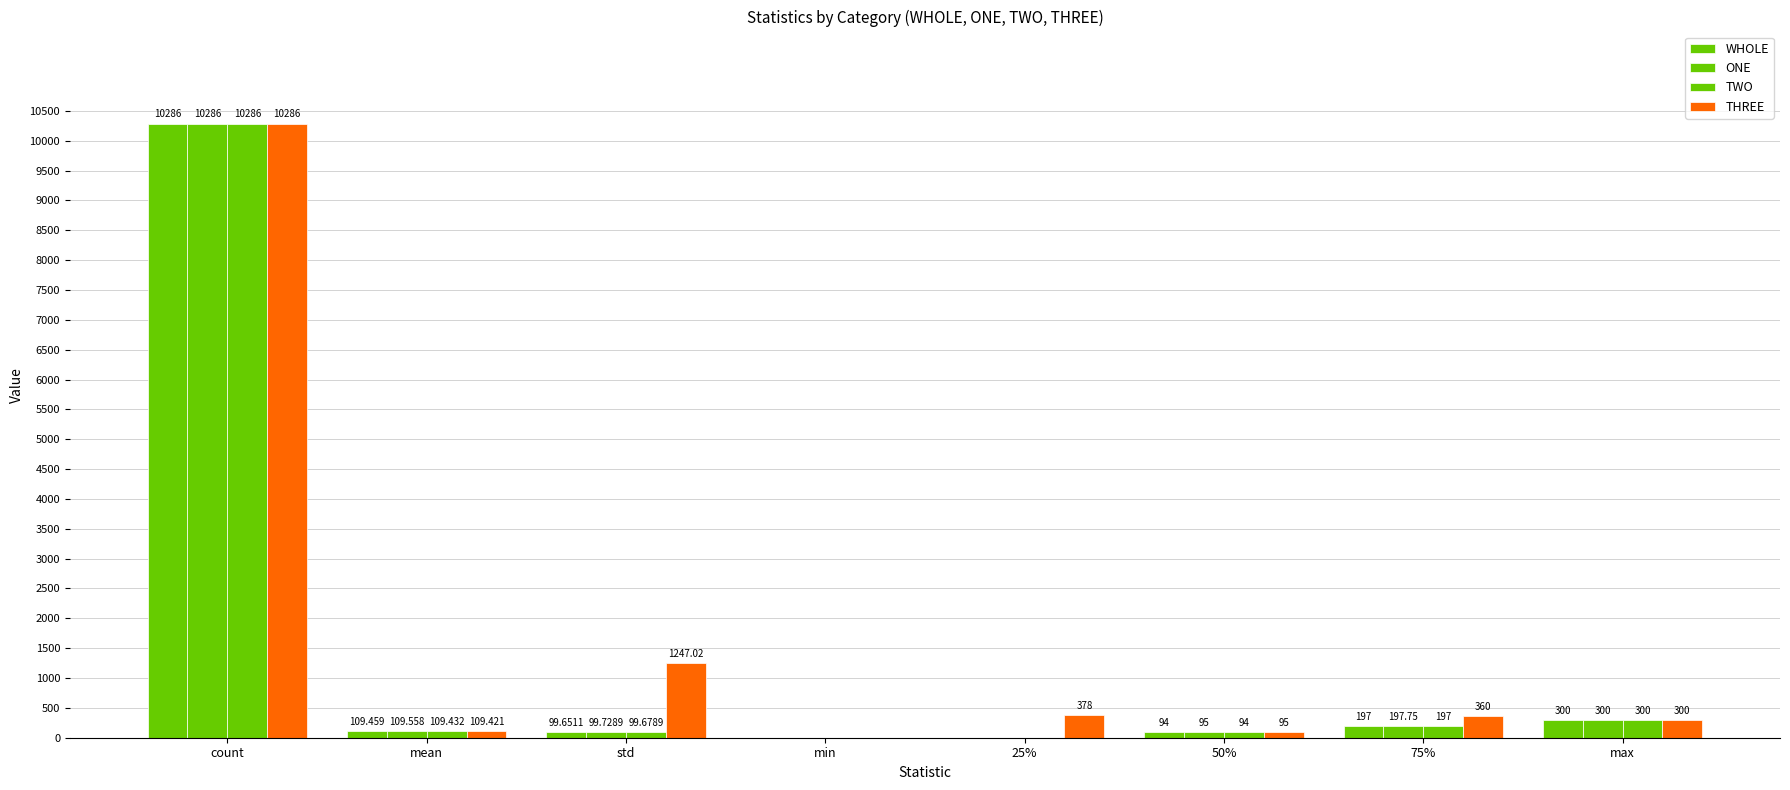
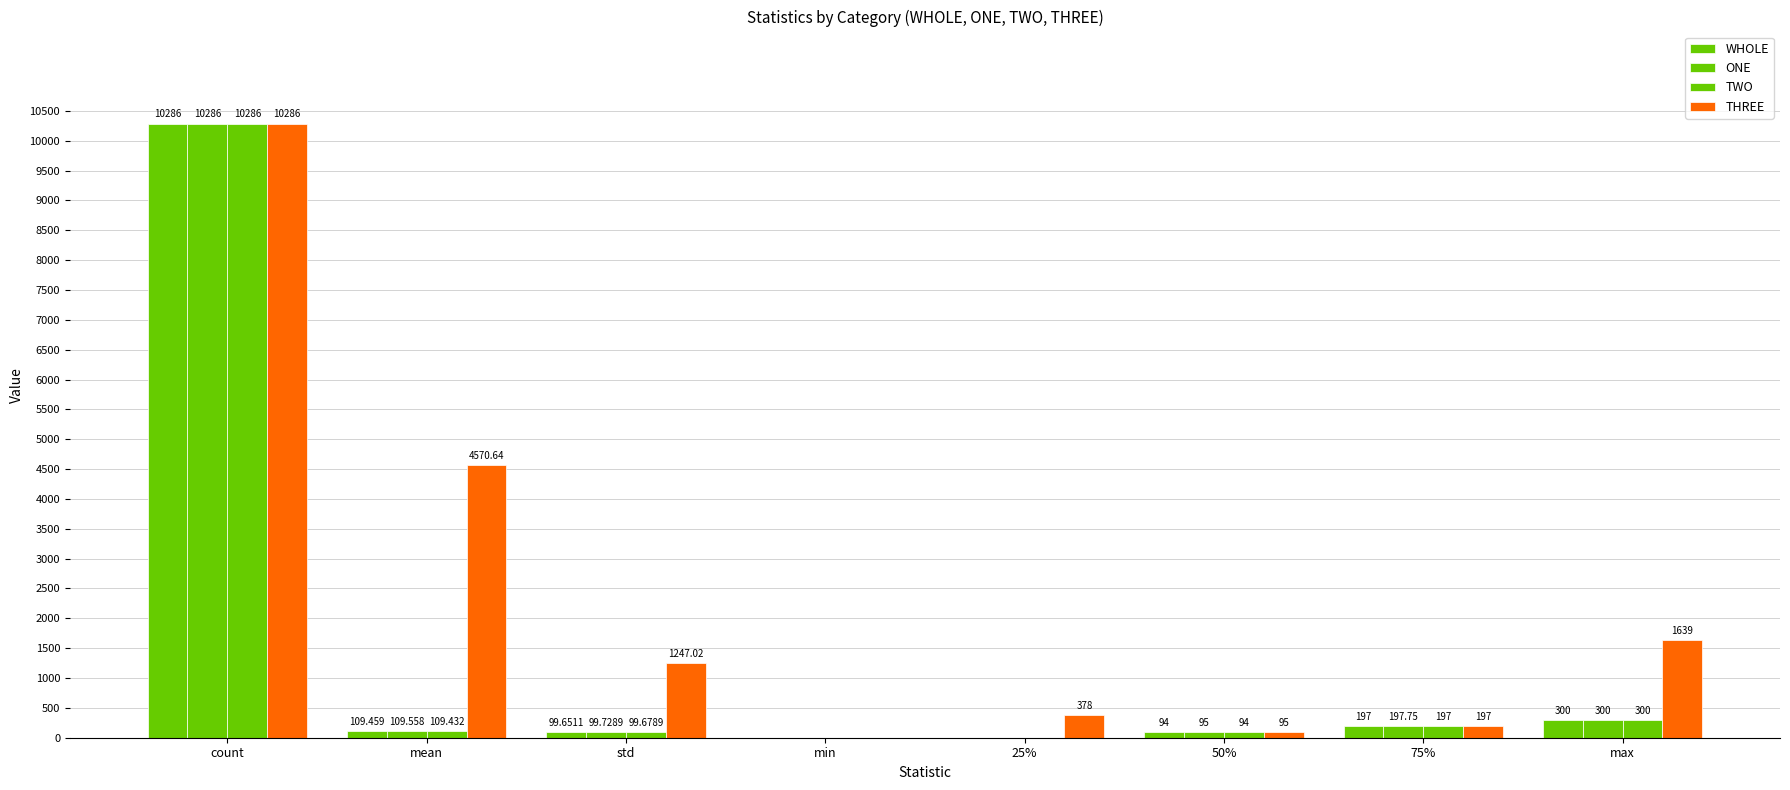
  {
    "THREE": {
      "count": 10286,
-     "mean": 109.421,
+     "mean": 4570.64,
      "std": 1247.02,
      "25%": 378,
      "50%": 95,
-     "75%": 360,
-     "max": 300
+     "75%": 197,
+     "max": 1639
    }
  }
